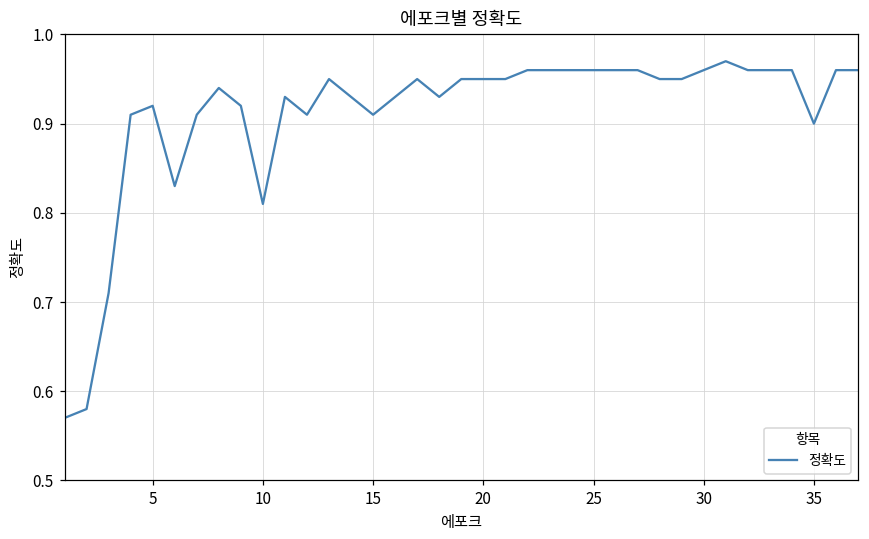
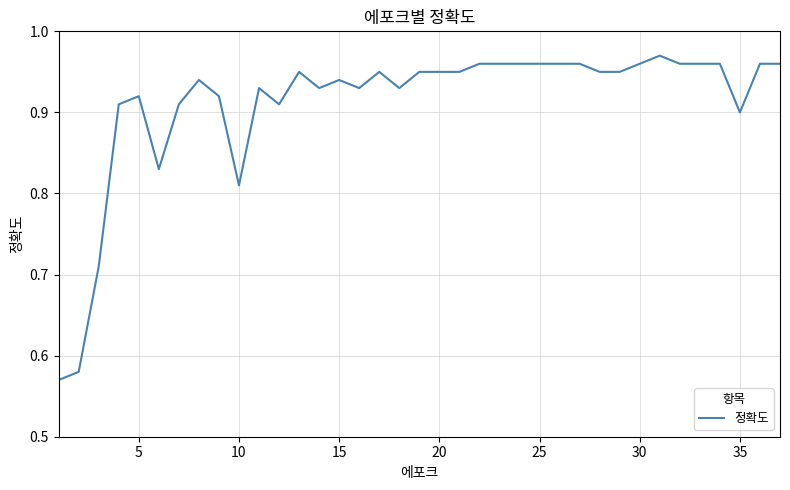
  {
    "5": 0.92,
    "10": 0.81,
-   "15": 0.91,
+   "15": 0.94,
    "20": 0.95,
    "25": 0.96,
    "30": 0.96,
    "35": 0.90
  }
